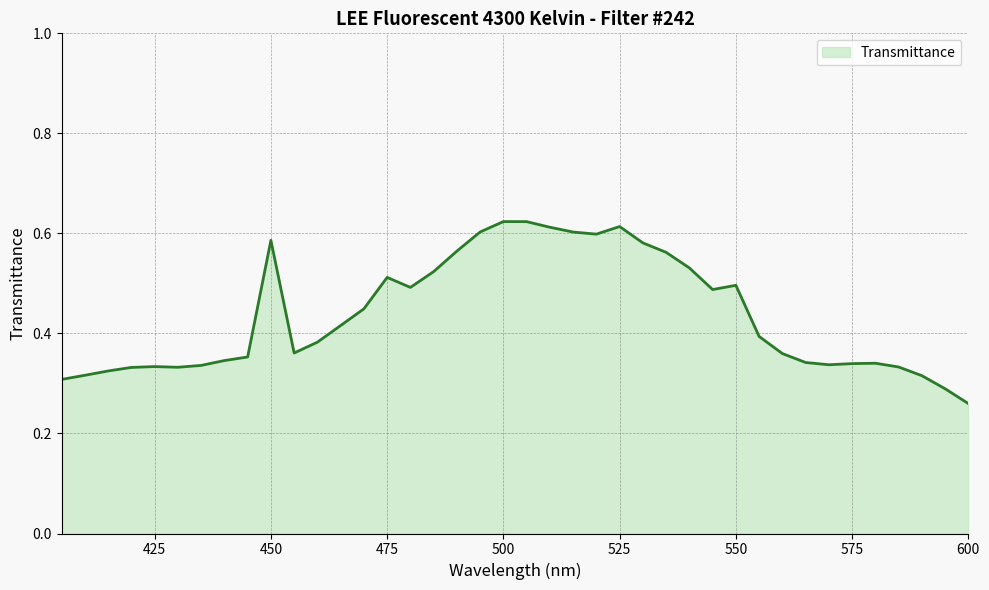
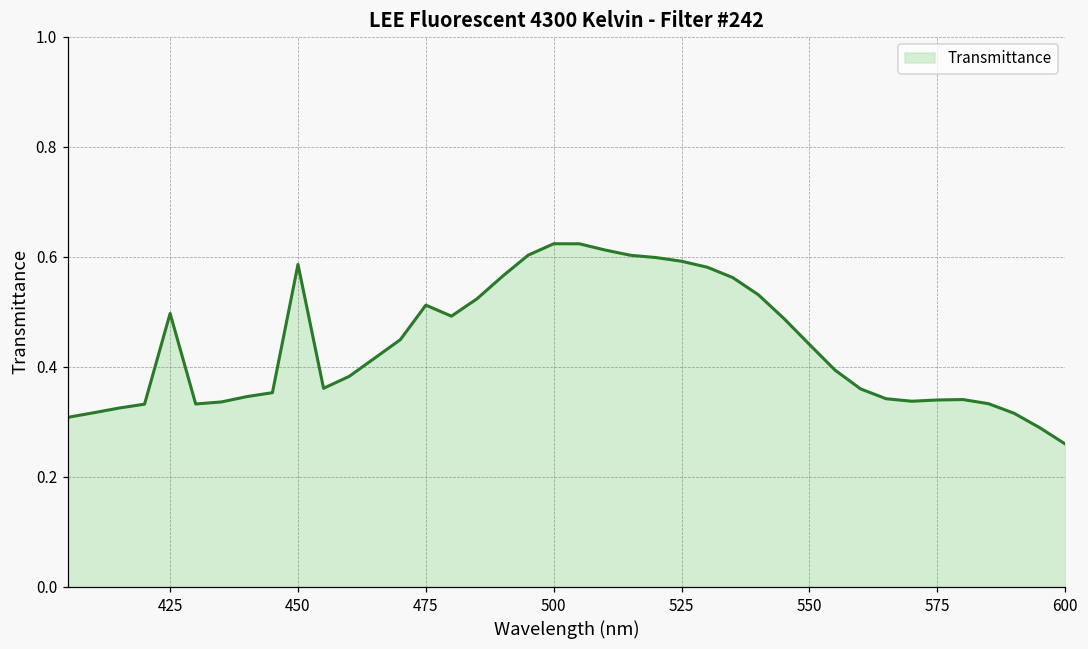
  {
-   "425": 0.33,
+   "425": 0.50,
    "450": 0.59,
    "475": 0.51,
    "500": 0.62,
-   "525": 0.61,
-   "550": 0.50,
+   "525": 0.59,
+   "550": 0.44,
    "575": 0.34,
    "600": 0.26
  }
